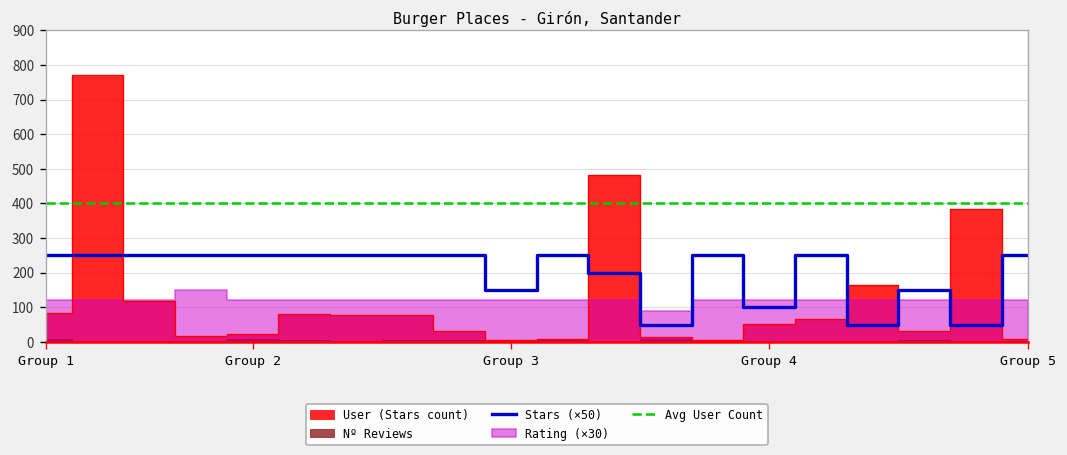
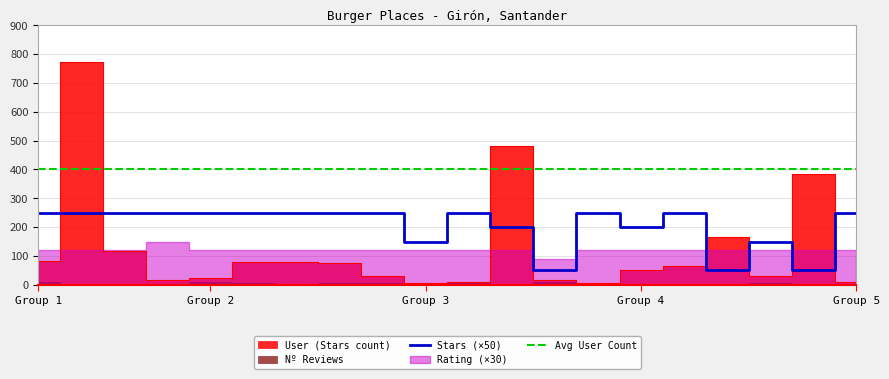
  {
    "Stars (×50)": {
      "Group 1": 250,
      "Group 2": 250,
      "Group 3": 150,
-     "Group 4": 100,
+     "Group 4": 200,
      "Group 5": 250
    },
    "Avg User Count": {
      "Group 1": 400,
      "Group 2": 400,
      "Group 3": 400,
      "Group 4": 400,
      "Group 5": 400
    }
  }
